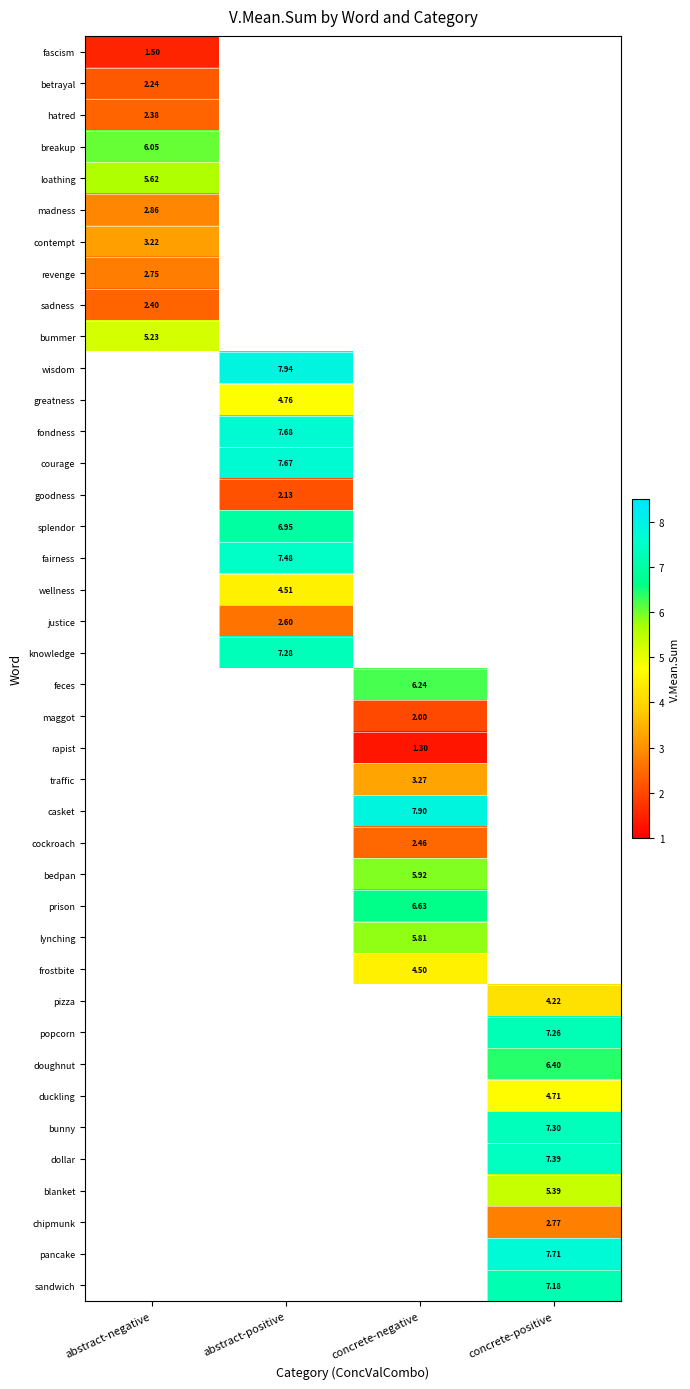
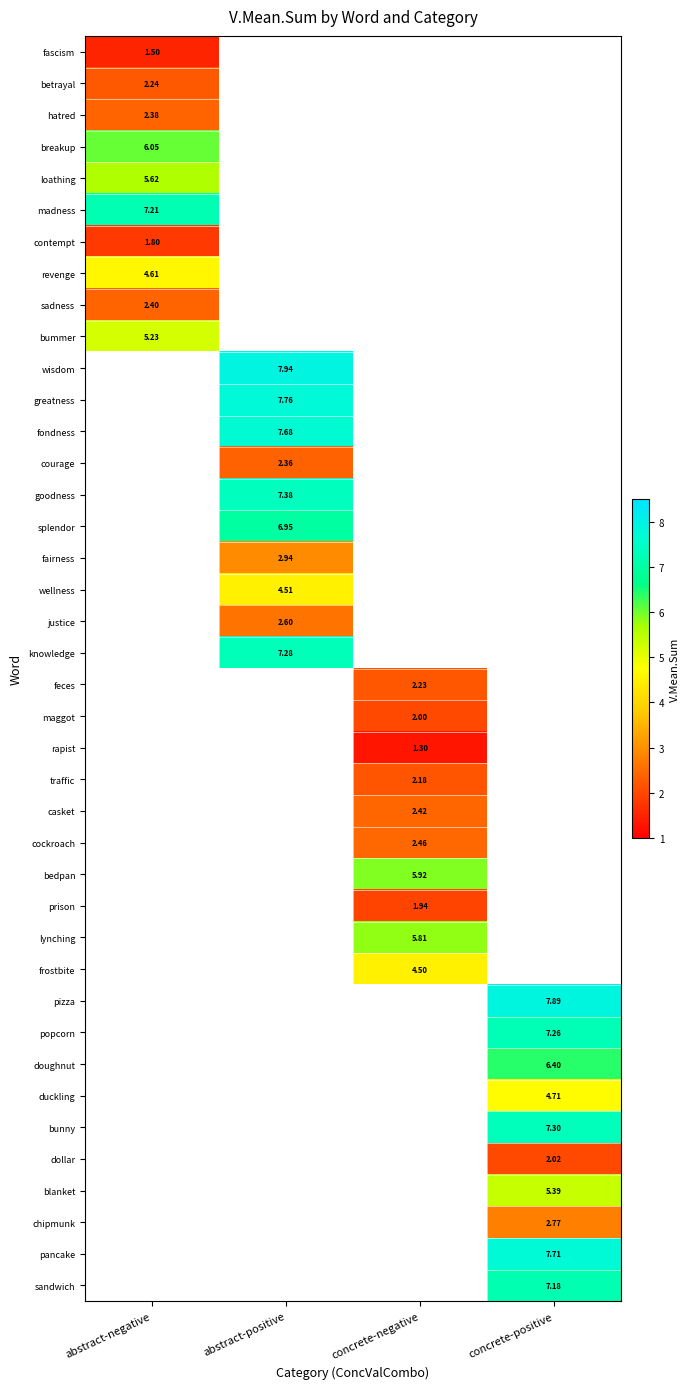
  {
    "fascism": {
      "abstract-negative": 1.50
    },
    "betrayal": {
      "abstract-negative": 2.24
    },
    "hatred": {
      "abstract-negative": 2.38
    },
    "breakup": {
      "abstract-negative": 6.05
    },
    "loathing": {
      "abstract-negative": 5.62
    },
    "madness": {
-     "abstract-negative": 2.86
+     "abstract-negative": 7.21
    },
    "contempt": {
-     "abstract-negative": 3.22
+     "abstract-negative": 1.80
    },
    "revenge": {
-     "abstract-negative": 2.75
+     "abstract-negative": 4.61
    },
    "sadness": {
      "abstract-negative": 2.40
    },
    "bummer": {
      "abstract-negative": 5.23
    },
    "wisdom": {
      "abstract-positive": 7.94
    },
    "greatness": {
-     "abstract-positive": 4.76
+     "abstract-positive": 7.76
    },
    "fondness": {
      "abstract-positive": 7.68
    },
    "courage": {
-     "abstract-positive": 7.67
+     "abstract-positive": 2.36
    },
    "goodness": {
-     "abstract-positive": 2.13
+     "abstract-positive": 7.38
    },
    "splendor": {
      "abstract-positive": 6.95
    },
    "fairness": {
-     "abstract-positive": 7.48
+     "abstract-positive": 2.94
    },
    "wellness": {
      "abstract-positive": 4.51
    },
    "justice": {
      "abstract-positive": 2.60
    },
    "knowledge": {
      "abstract-positive": 7.28
    },
    "feces": {
-     "concrete-negative": 6.24
+     "concrete-negative": 2.23
    },
    "maggot": {
      "concrete-negative": 2.00
    },
    "rapist": {
      "concrete-negative": 1.30
    },
    "traffic": {
-     "concrete-negative": 3.27
+     "concrete-negative": 2.18
    },
    "casket": {
-     "concrete-negative": 7.90
+     "concrete-negative": 2.42
    },
    "cockroach": {
      "concrete-negative": 2.46
    },
    "bedpan": {
      "concrete-negative": 5.92
    },
    "prison": {
-     "concrete-negative": 6.63
+     "concrete-negative": 1.94
    },
    "lynching": {
      "concrete-negative": 5.81
    },
    "frostbite": {
      "concrete-negative": 4.50
    },
    "pizza": {
-     "concrete-positive": 4.22
+     "concrete-positive": 7.89
    },
    "popcorn": {
      "concrete-positive": 7.26
    },
    "doughnut": {
      "concrete-positive": 6.40
    },
    "duckling": {
      "concrete-positive": 4.71
    },
    "bunny": {
      "concrete-positive": 7.30
    },
    "dollar": {
-     "concrete-positive": 7.39
+     "concrete-positive": 2.02
    },
    "blanket": {
      "concrete-positive": 5.39
    },
    "chipmunk": {
      "concrete-positive": 2.77
    },
    "pancake": {
      "concrete-positive": 7.71
    },
    "sandwich": {
      "concrete-positive": 7.18
    }
  }
